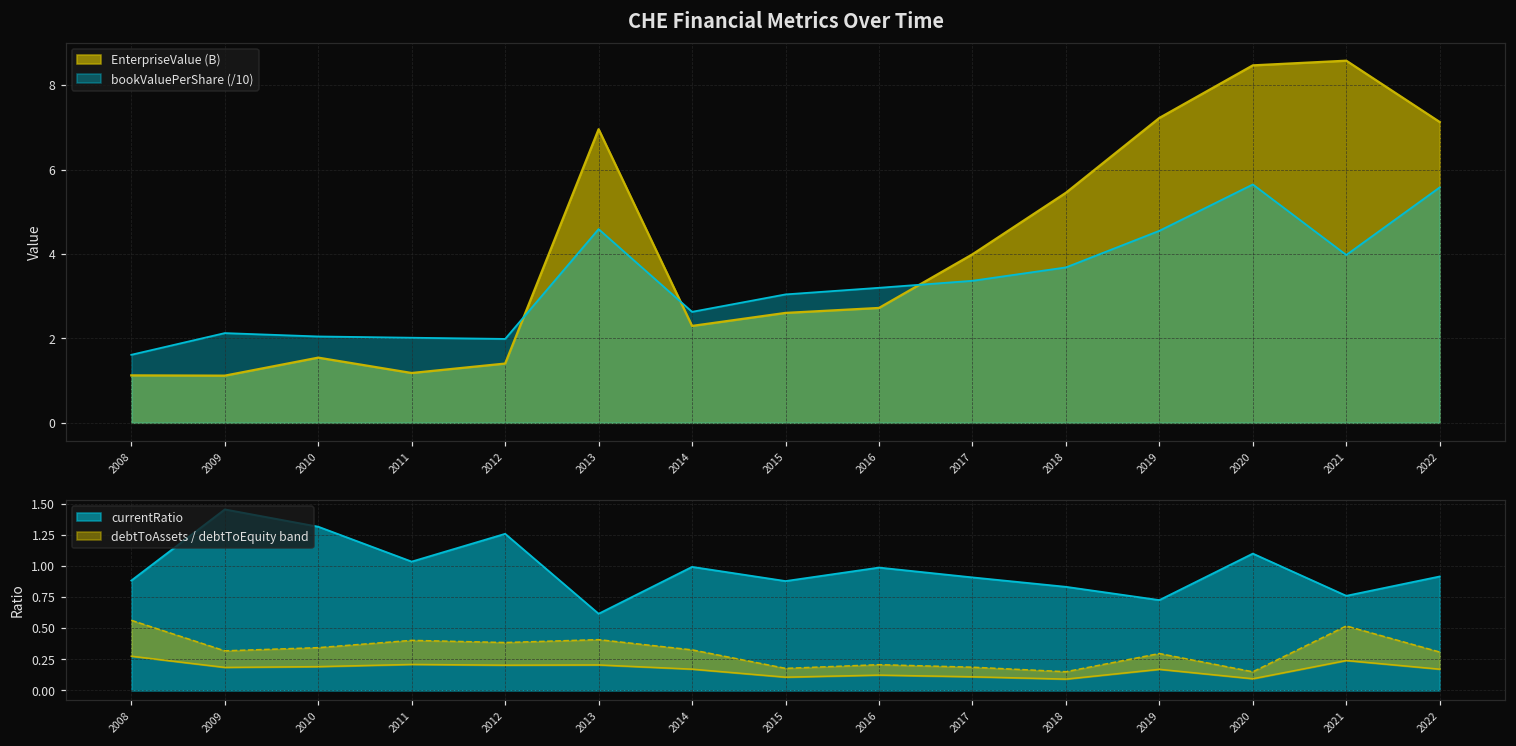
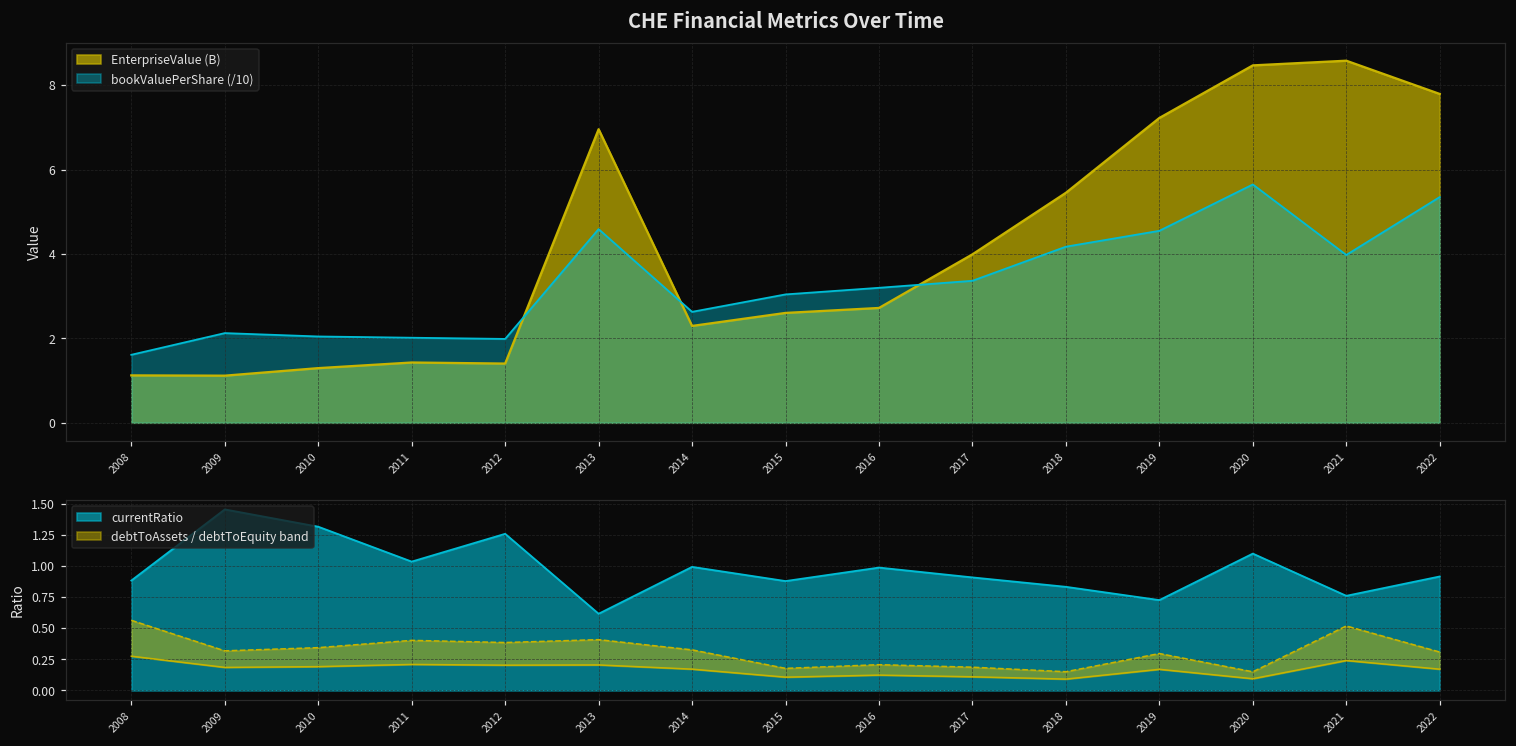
  {
    "CHE Financial Metrics Over Time": {
      "EnterpriseValue (B)": {
        "2008": 1.1,
        "2009": 1.1,
-       "2010": 1.5,
-       "2011": 1.2,
+       "2010": 1.3,
+       "2011": 1.4,
        "2012": 1.4,
        "2013": 7.0,
        "2014": 2.3,
        "2015": 2.6,
        "2016": 2.7,
        "2017": 4.0,
        "2018": 5.5,
        "2019": 7.2,
        "2020": 8.5,
        "2021": 8.6,
-       "2022": 7.1
+       "2022": 7.8
      },
      "bookValuePerShare (/10)": {
        "2008": 1.6,
        "2009": 2.1,
        "2010": 2.0,
        "2011": 2.0,
        "2012": 2.0,
        "2013": 4.6,
        "2014": 2.6,
        "2015": 3.0,
        "2016": 3.2,
        "2017": 3.4,
-       "2018": 3.7,
+       "2018": 4.2,
        "2019": 4.6,
        "2020": 5.6,
        "2021": 4.0,
-       "2022": 5.6
+       "2022": 5.4
      }
    }
  }
